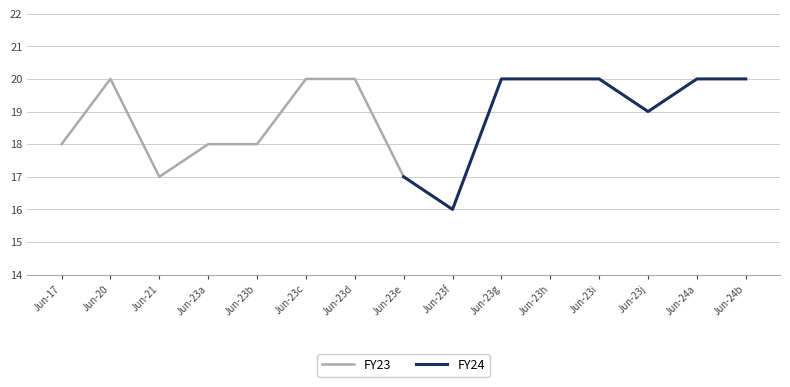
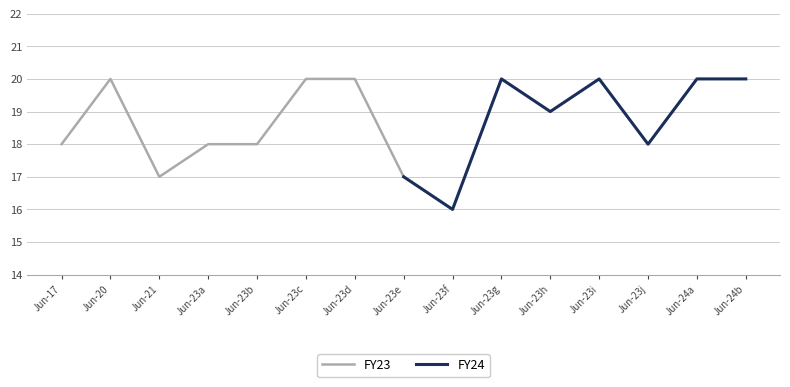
  {
    "FY23": {
      "Jun-17": 18,
      "Jun-20": 20,
      "Jun-21": 17,
      "Jun-23a": 18,
      "Jun-23b": 18,
      "Jun-23c": 20,
      "Jun-23d": 20
    },
    "FY24": {
      "Jun-23f": 16,
      "Jun-23g": 20,
-     "Jun-23h": 20,
+     "Jun-23h": 19,
      "Jun-23i": 20,
-     "Jun-23j": 19,
+     "Jun-23j": 18,
      "Jun-24a": 20,
      "Jun-24b": 20
    }
  }
